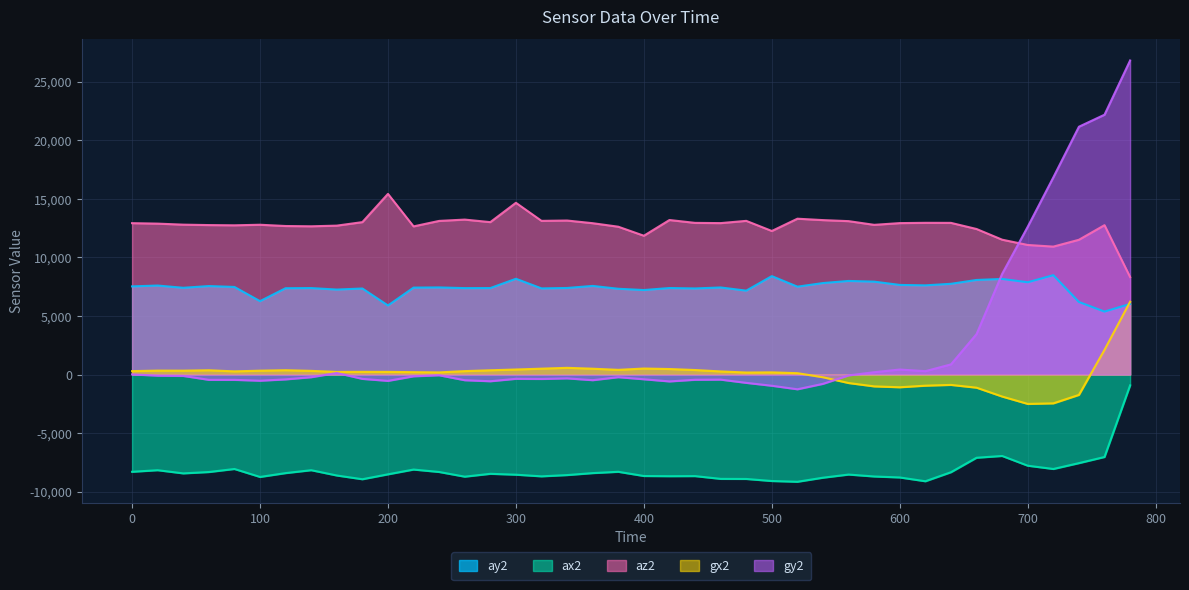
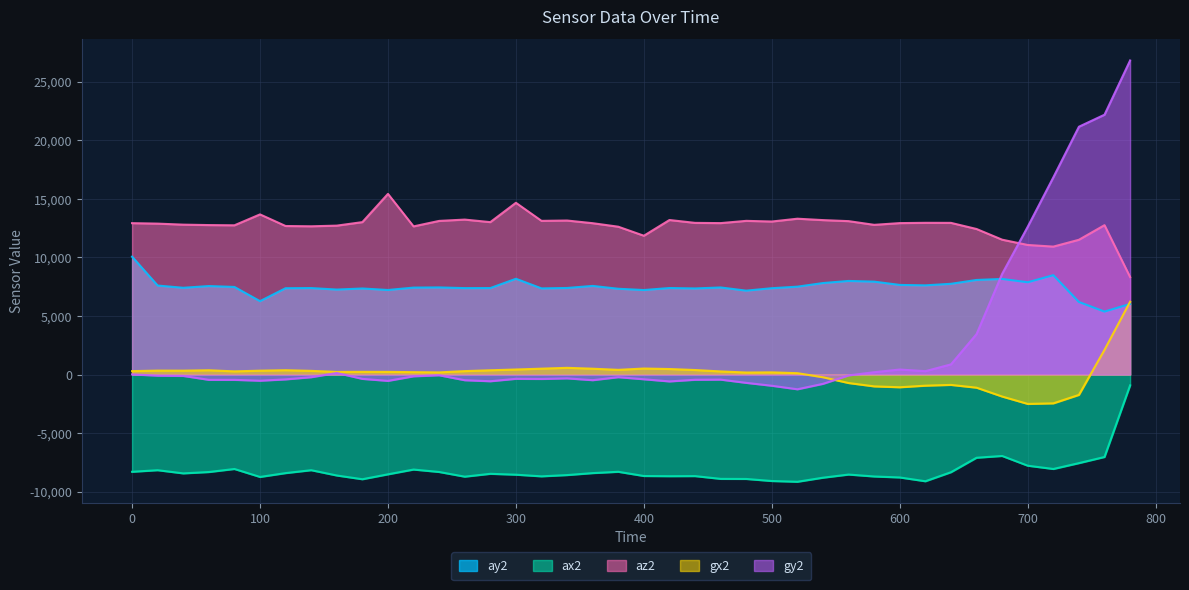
  {
    "ay2": {
-     "0": "7,500",
+     "0": "10,100",
      "100": "6,300",
-     "200": "5,900",
+     "200": "7,200",
      "300": "8,200",
      "400": "7,200",
-     "500": "8,400",
+     "500": "7,400",
      "600": "7,700",
      "700": "7,900"
    },
    "az2": {
      "0": "12,900",
-     "100": "12,800",
+     "100": "13,700",
      "200": "15,400",
      "300": "14,700",
      "400": "11,900",
-     "500": "12,300",
+     "500": "13,100",
      "600": "12,900",
      "700": "11,100"
    }
  }
